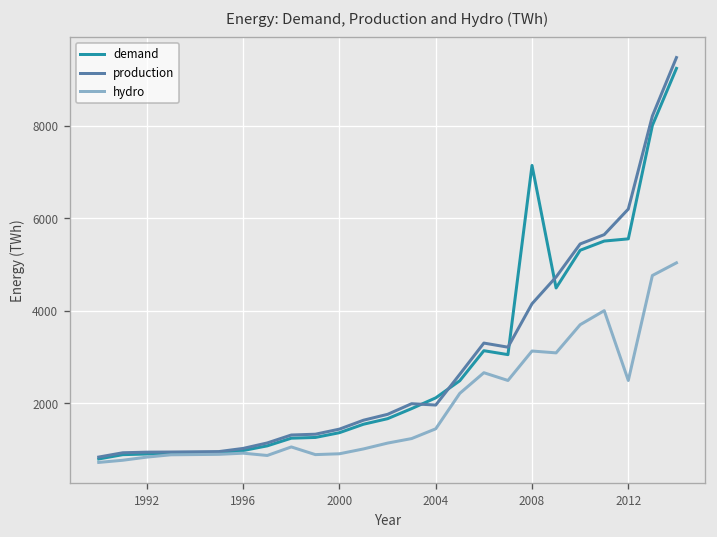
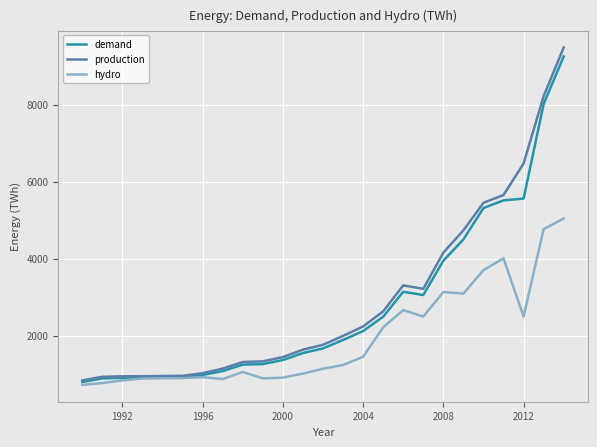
  {
    "demand": {
      "2000": 1400,
      "2004": 2100,
-     "2008": 7100,
+     "2008": 3900,
      "2012": 5600
    },
    "production": {
      "2000": 1400,
-     "2004": 2000,
+     "2004": 2200,
      "2008": 4200,
-     "2012": 6200
+     "2012": 6500
    },
    "hydro": {
      "1992": 800,
      "2000": 900,
      "2004": 1500,
      "2008": 3100,
      "2012": 2500
    }
  }
